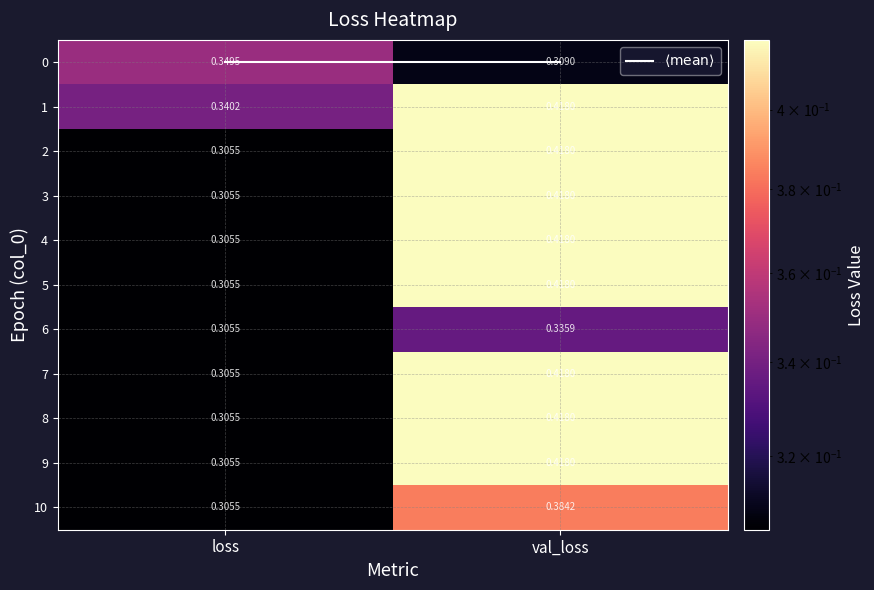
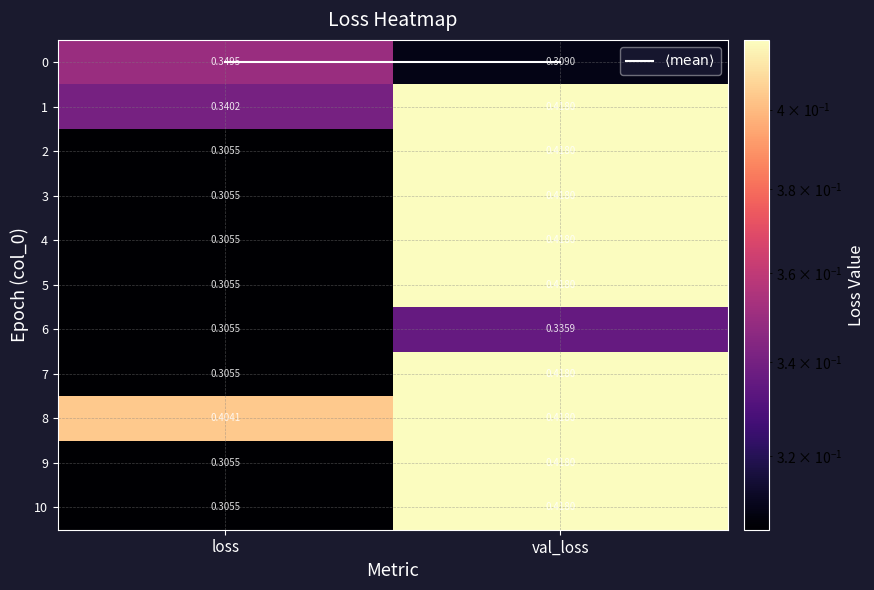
  {
    "1": {
      "loss": 0.3402,
      "val_loss": 0.4180
    },
    "2": {
      "loss": 0.3055,
      "val_loss": 0.4180
    },
    "3": {
      "loss": 0.3055,
      "val_loss": 0.4180
    },
    "4": {
      "loss": 0.3055,
      "val_loss": 0.4180
    },
    "5": {
      "loss": 0.3055,
      "val_loss": 0.4180
    },
    "6": {
      "loss": 0.3055,
      "val_loss": 0.3359
    },
    "7": {
      "loss": 0.3055,
      "val_loss": 0.4180
    },
    "8": {
-     "loss": 0.3055,
+     "loss": 0.4041,
      "val_loss": 0.4180
    },
    "9": {
      "loss": 0.3055,
      "val_loss": 0.4180
    },
    "10": {
      "loss": 0.3055,
-     "val_loss": 0.3842
+     "val_loss": 0.4180
    }
  }
